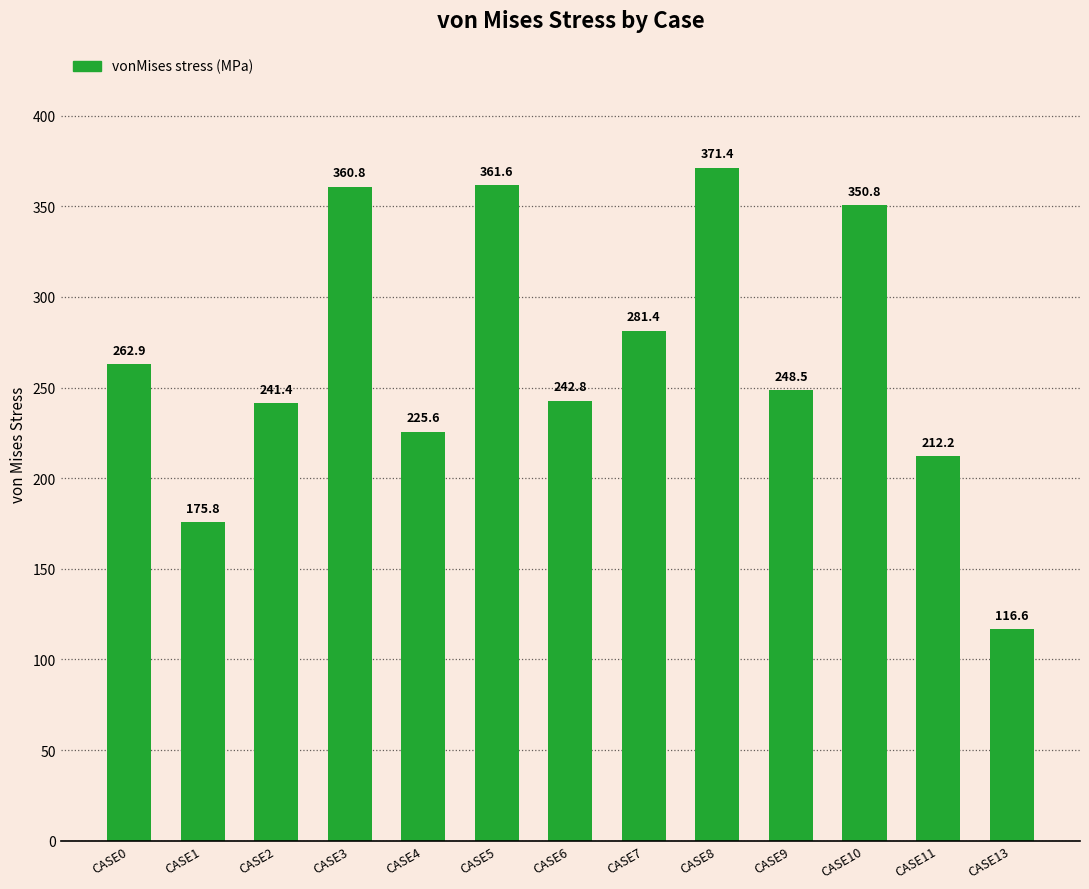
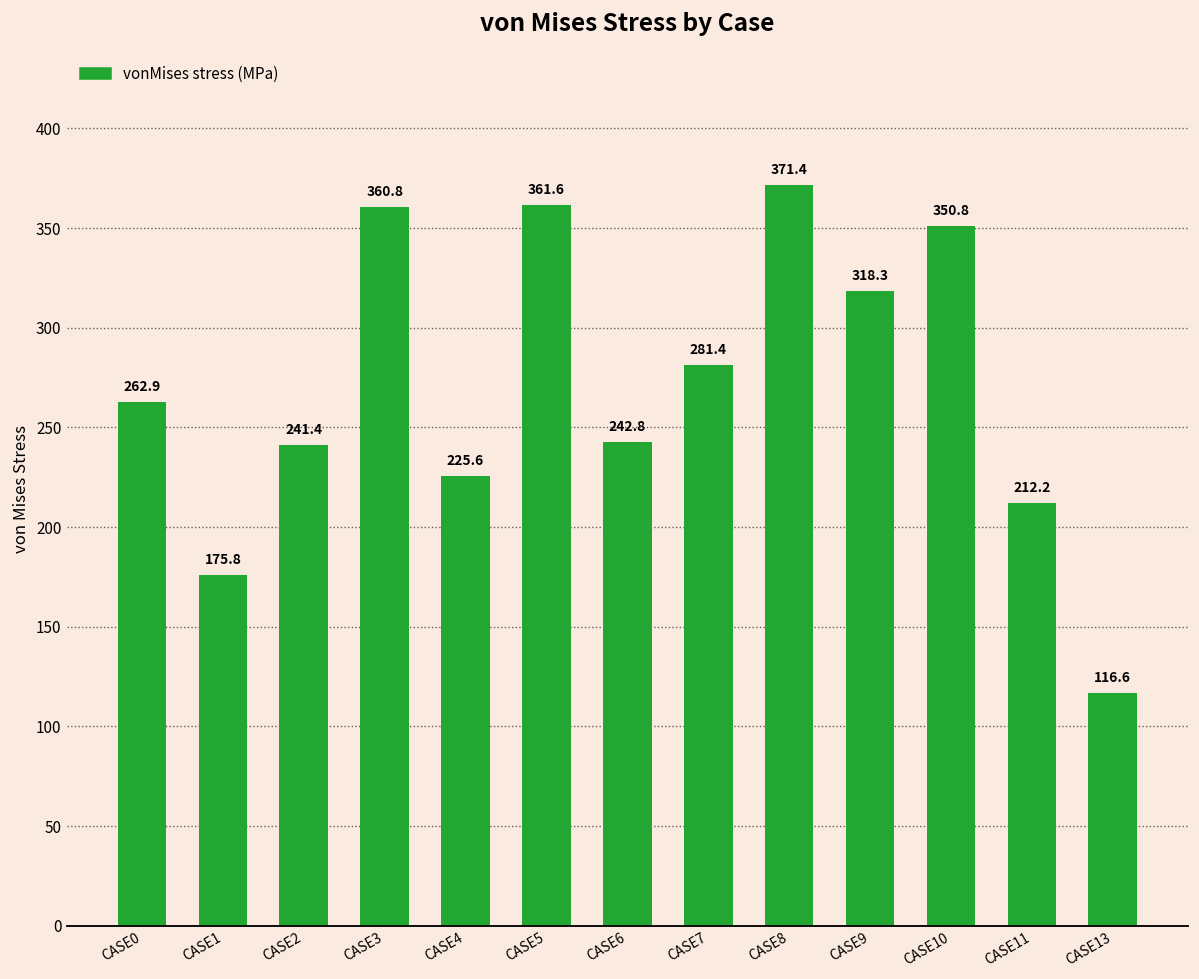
  {
    "CASE0": 262.9,
    "CASE1": 175.8,
    "CASE2": 241.4,
    "CASE3": 360.8,
    "CASE4": 225.6,
    "CASE5": 361.6,
    "CASE6": 242.8,
    "CASE7": 281.4,
    "CASE8": 371.4,
-   "CASE9": 248.5,
+   "CASE9": 318.3,
    "CASE10": 350.8,
    "CASE11": 212.2,
    "CASE13": 116.6
  }
